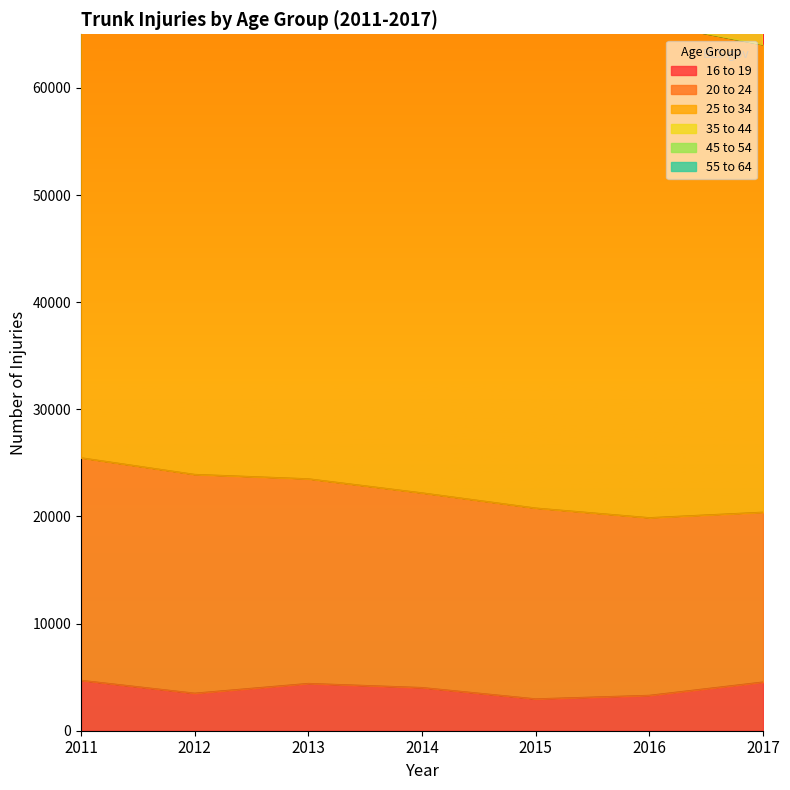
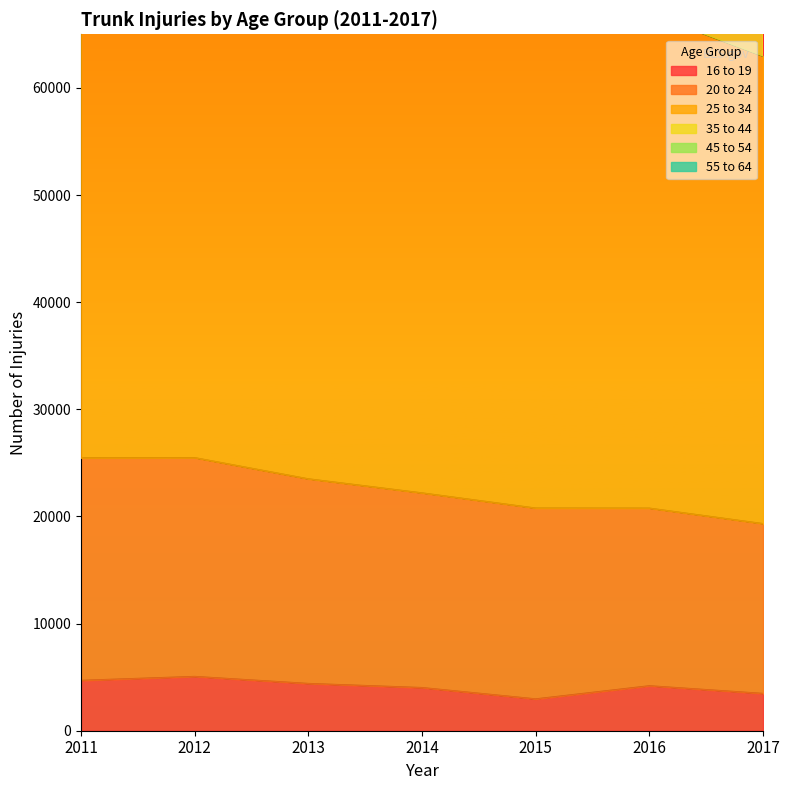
  {
    "16 to 19": {
      "2011": 4700,
-     "2012": 3500,
+     "2012": 5100,
      "2013": 4400,
      "2014": 4000,
      "2015": 3000,
-     "2016": 3300,
-     "2017": 4500
+     "2016": 4200,
+     "2017": 3500
    }
  }
